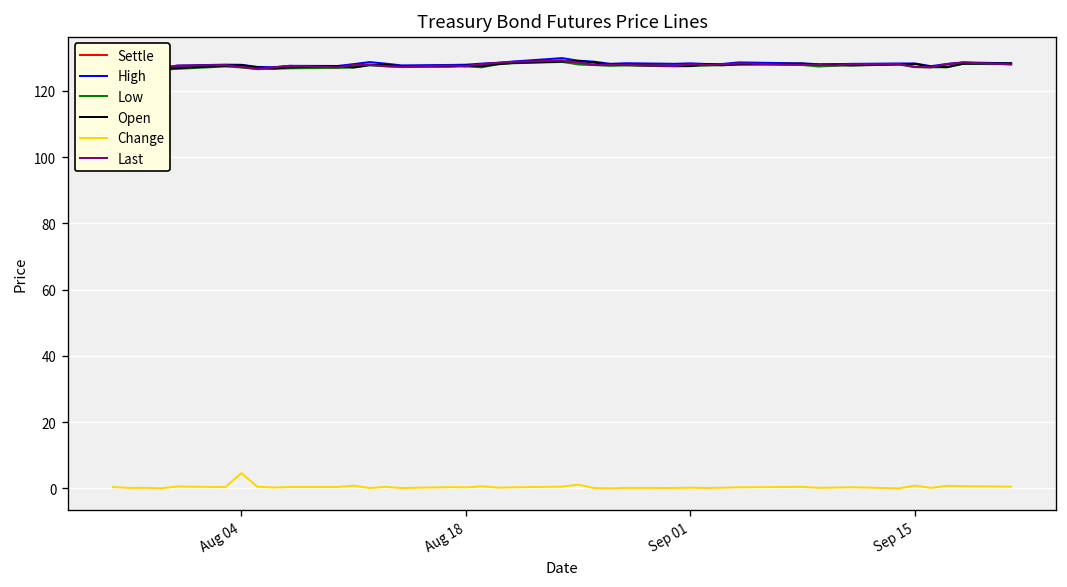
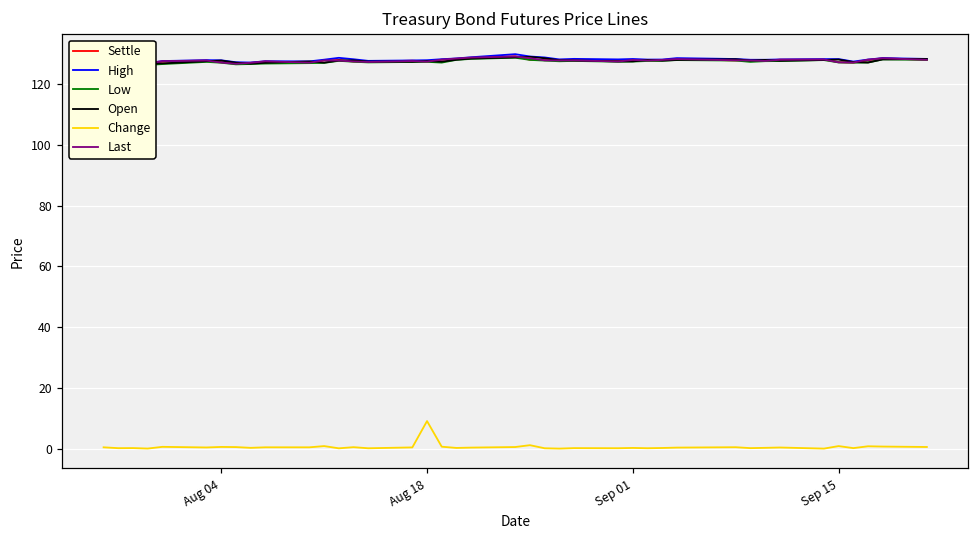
  {
    "Change": {
-     "Aug 04": 5,
-     "Aug 18": 0,
+     "Aug 04": 1,
+     "Aug 18": 9,
      "Sep 01": 0,
      "Sep 15": 1
    }
  }
